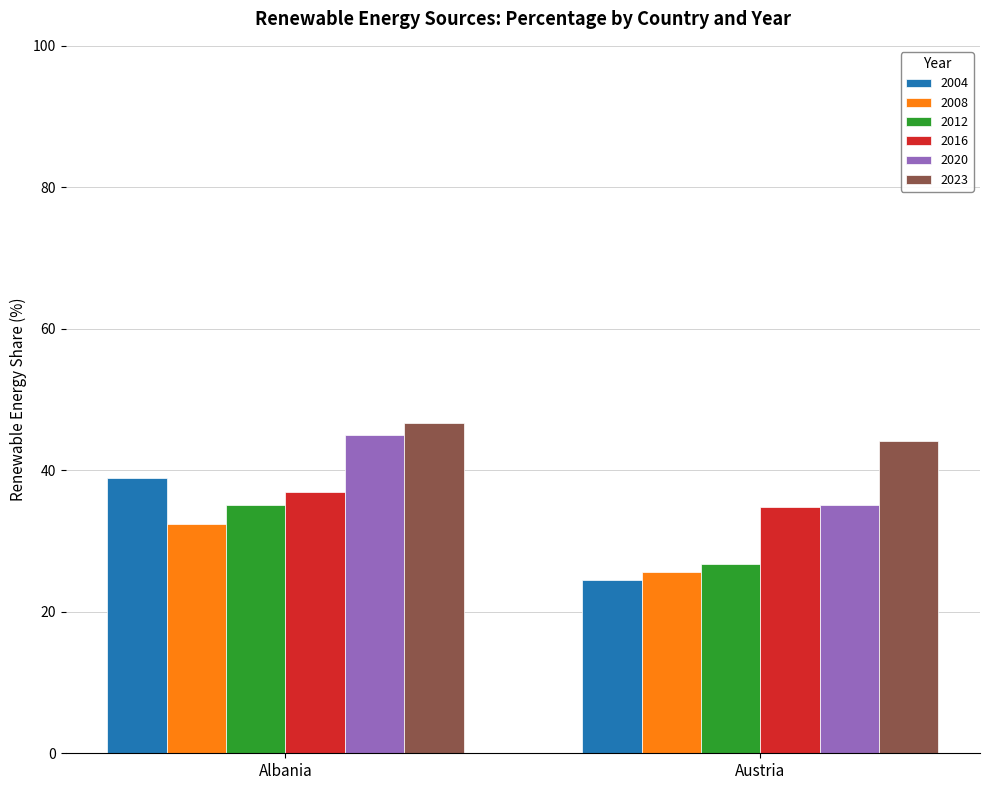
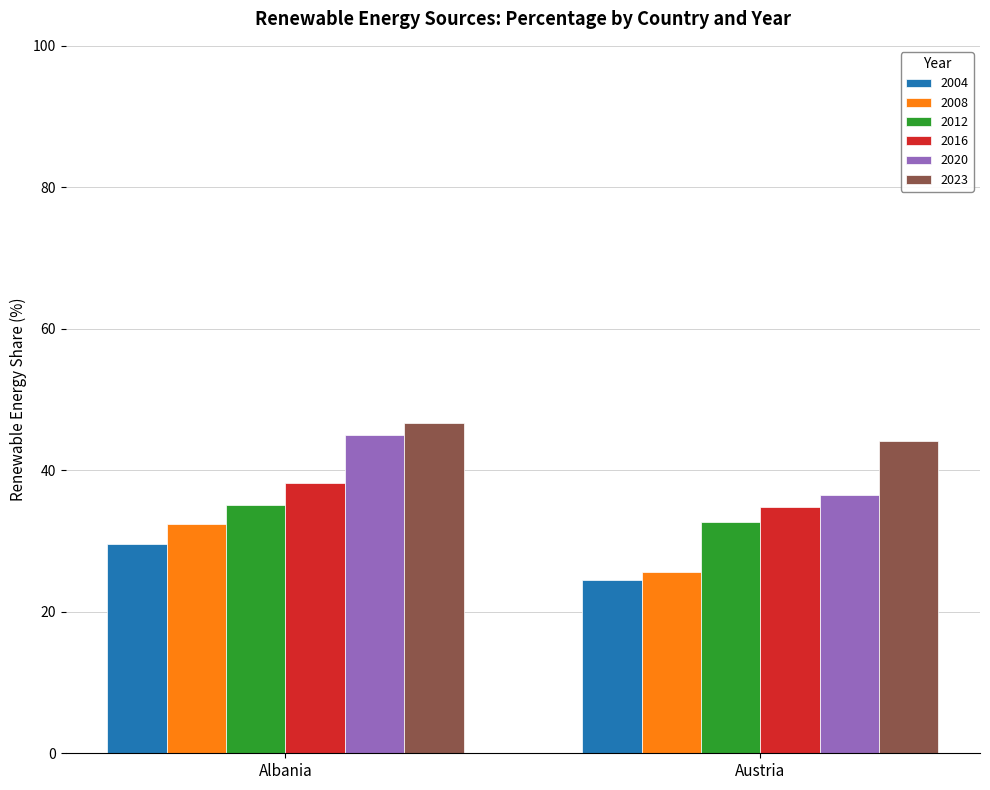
  {
    "2004": {
-     "Albania": 39,
+     "Albania": 30,
      "Austria": 24
    },
    "2008": {
      "Albania": 32,
      "Austria": 26
    },
    "2012": {
      "Albania": 35,
-     "Austria": 27
+     "Austria": 33
    },
    "2016": {
-     "Albania": 37,
+     "Albania": 38,
      "Austria": 35
    },
    "2020": {
      "Albania": 45,
-     "Austria": 35
+     "Austria": 37
    },
    "2023": {
      "Albania": 47,
      "Austria": 44
    }
  }
